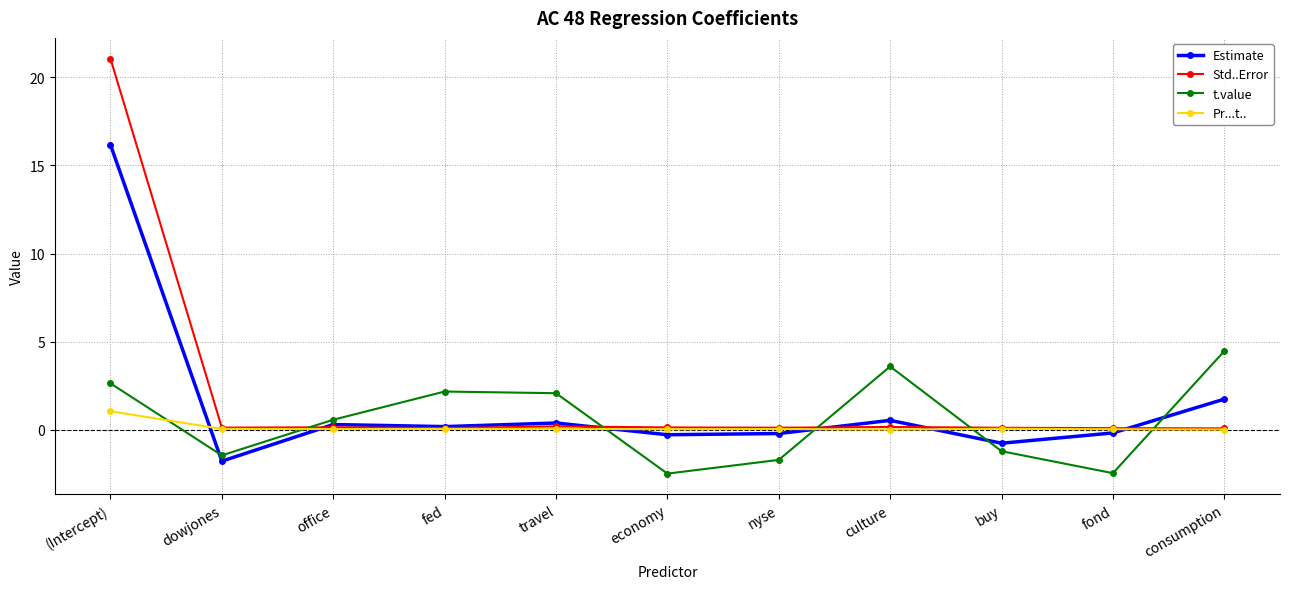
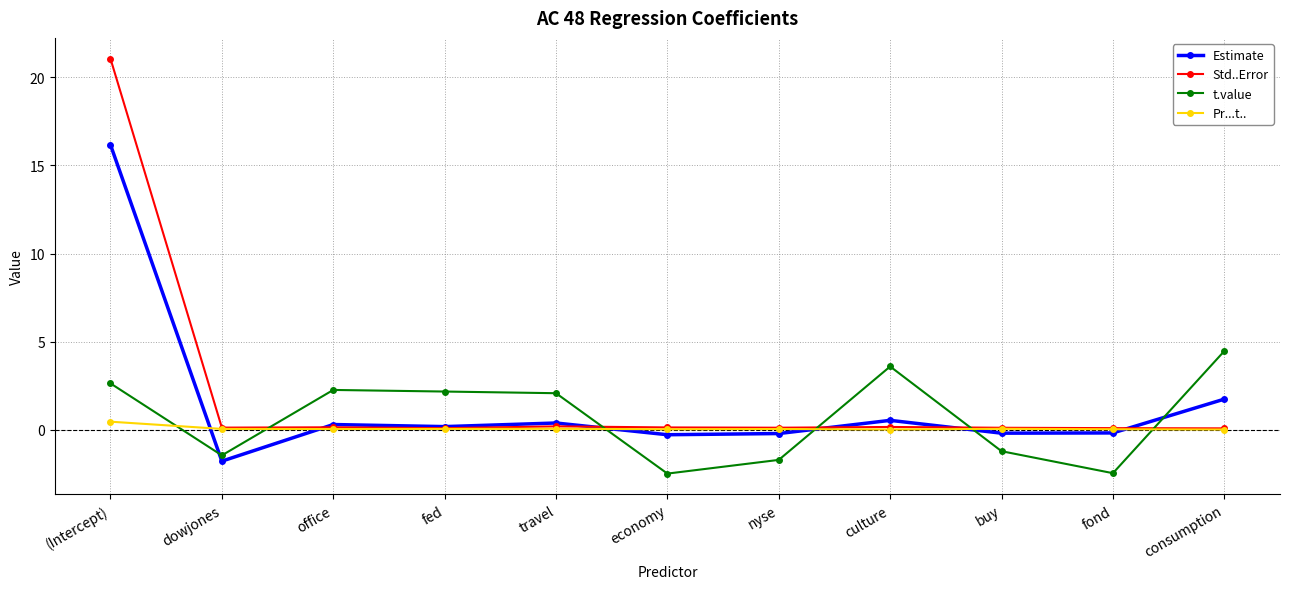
  {
    "Estimate": {
      "(Intercept)": 16.2,
      "dowjones": -1.8,
      "office": 0.3,
      "travel": 0.4,
      "economy": -0.3,
      "nyse": -0.2,
      "culture": 0.5,
-     "buy": -0.8,
+     "buy": -0.2,
      "fond": -0.2,
      "consumption": 1.7
    },
    "Std..Error": {
      "(Intercept)": 21.1
    },
    "t.value": {
      "(Intercept)": 2.6,
      "dowjones": -1.5,
-     "office": 0.6,
+     "office": 2.2,
      "fed": 2.2,
      "travel": 2.1,
      "economy": -2.5,
      "nyse": -1.7,
      "culture": 3.6,
      "buy": -1.2,
      "fond": -2.5,
      "consumption": 4.5
    },
    "Pr...t..": {
-     "(Intercept)": 1.0
+     "(Intercept)": 0.4
    }
  }
